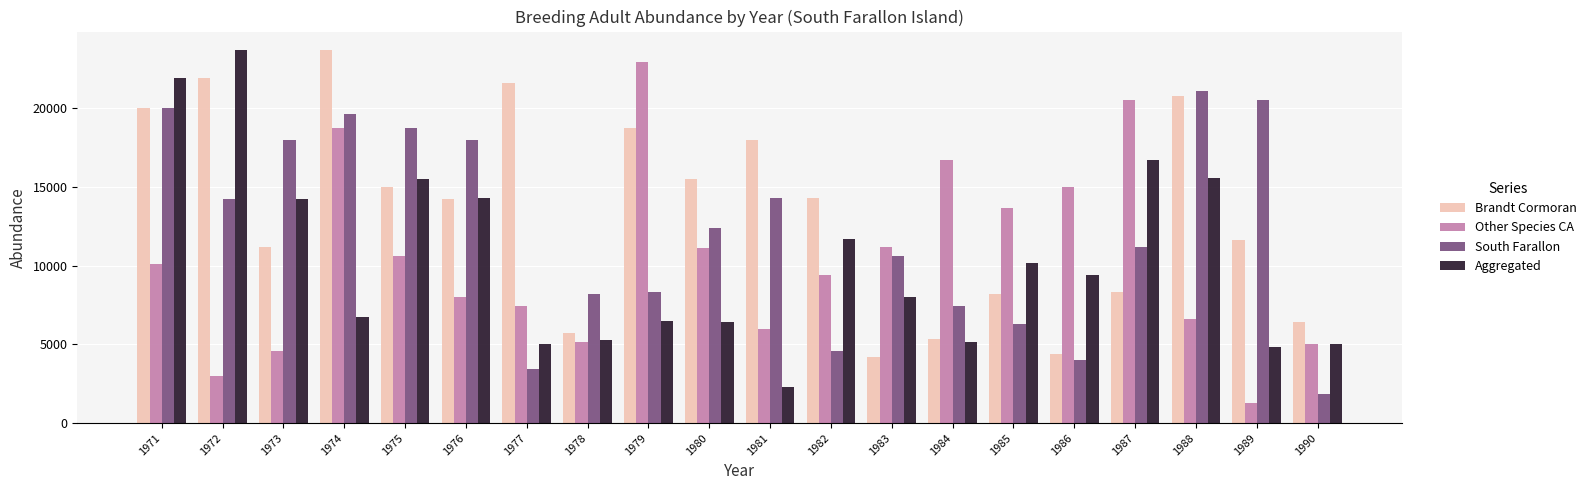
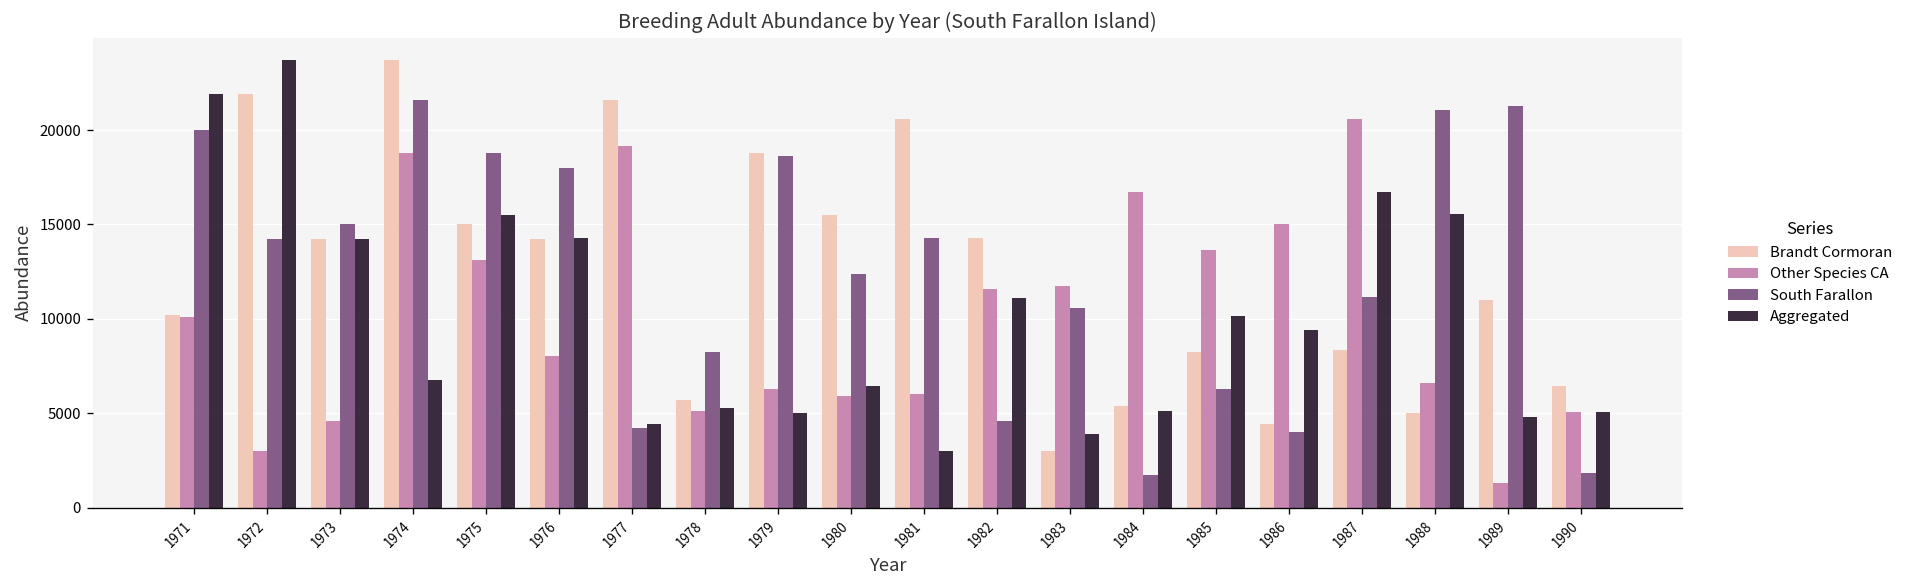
  {
    "Brandt Cormoran": {
-     "1971": 20000,
+     "1971": 10200,
      "1972": 21900,
-     "1973": 11200,
+     "1973": 14300,
      "1974": 23700,
      "1975": 15000,
      "1976": 14200,
      "1977": 21600,
      "1978": 5700,
      "1979": 18800,
      "1980": 15500,
-     "1981": 18000,
+     "1981": 20600,
      "1982": 14300,
-     "1983": 4200,
+     "1983": 3000,
      "1984": 5400,
      "1985": 8200,
      "1986": 4400,
      "1987": 8400,
-     "1988": 20800,
-     "1989": 11600,
+     "1988": 5000,
+     "1989": 11000,
      "1990": 6400
    },
    "Other Species CA": {
      "1971": 10100,
      "1972": 3000,
      "1973": 4600,
      "1974": 18800,
-     "1975": 10600,
+     "1975": 13100,
      "1976": 8000,
-     "1977": 7400,
+     "1977": 19200,
      "1978": 5100,
-     "1979": 23000,
-     "1980": 11100,
+     "1979": 6300,
+     "1980": 5900,
      "1981": 6000,
-     "1982": 9400,
-     "1983": 11200,
+     "1982": 11600,
+     "1983": 11700,
      "1984": 16700,
      "1985": 13700,
      "1986": 15000,
      "1987": 20600,
      "1988": 6600,
      "1989": 1300,
      "1990": 5100
    },
    "South Farallon": {
      "1971": 20000,
      "1972": 14300,
-     "1973": 18000,
-     "1974": 19600,
+     "1973": 15000,
+     "1974": 21600,
      "1975": 18800,
      "1976": 18000,
-     "1977": 3400,
+     "1977": 4200,
      "1978": 8200,
-     "1979": 8400,
+     "1979": 18600,
      "1980": 12400,
      "1981": 14300,
      "1982": 4600,
      "1983": 10600,
-     "1984": 7400,
+     "1984": 1800,
      "1985": 6300,
      "1986": 4000,
      "1987": 11200,
      "1988": 21100,
-     "1989": 20600,
+     "1989": 21300,
      "1990": 1900
    },
    "Aggregated": {
      "1971": 21900,
      "1972": 23700,
      "1973": 14200,
      "1974": 6800,
      "1975": 15500,
      "1976": 14300,
-     "1977": 5000,
+     "1977": 4400,
      "1978": 5300,
-     "1979": 6500,
+     "1979": 5000,
      "1980": 6400,
-     "1981": 2300,
-     "1982": 11700,
-     "1983": 8000,
+     "1981": 3000,
+     "1982": 11100,
+     "1983": 3900,
      "1984": 5100,
      "1985": 10100,
      "1986": 9400,
      "1987": 16700,
      "1988": 15600,
      "1989": 4800,
      "1990": 5100
    }
  }
